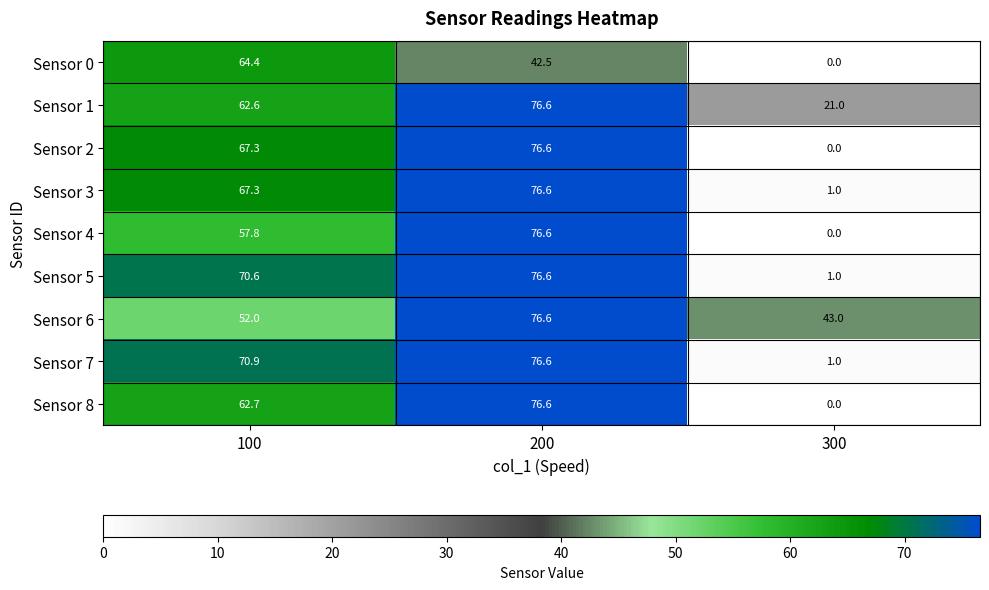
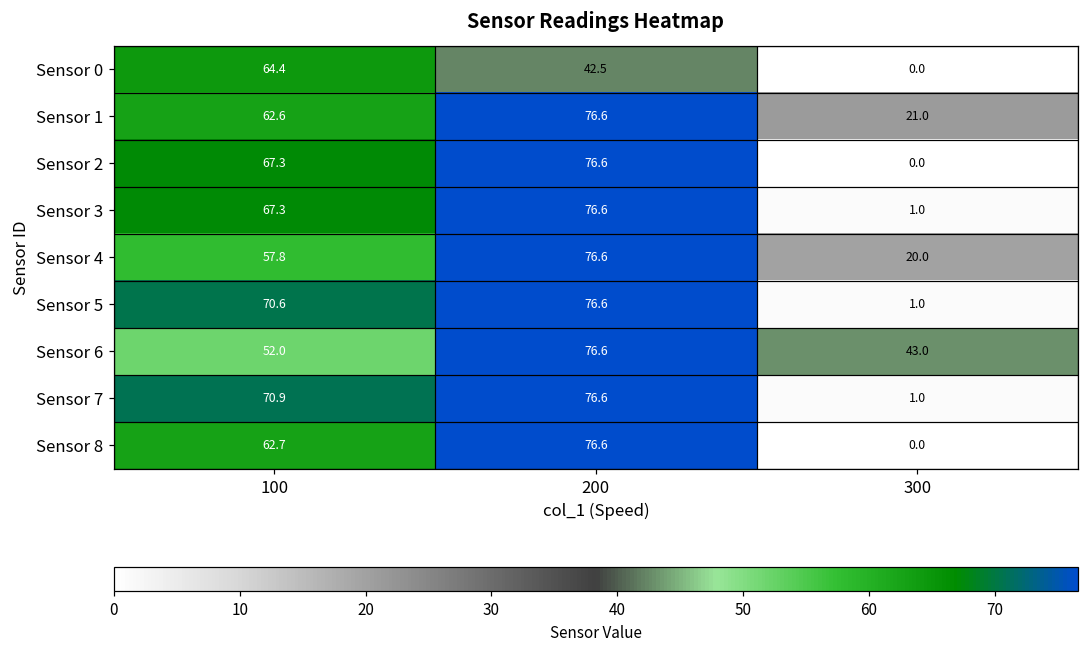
  {
    "Sensor 0": {
      "100": 64.4,
      "200": 42.5,
      "300": 0.0
    },
    "Sensor 1": {
      "100": 62.6,
      "200": 76.6,
      "300": 21.0
    },
    "Sensor 2": {
      "100": 67.3,
      "200": 76.6,
      "300": 0.0
    },
    "Sensor 3": {
      "100": 67.3,
      "200": 76.6,
      "300": 1.0
    },
    "Sensor 4": {
      "100": 57.8,
      "200": 76.6,
-     "300": 0.0
+     "300": 20.0
    },
    "Sensor 5": {
      "100": 70.6,
      "200": 76.6,
      "300": 1.0
    },
    "Sensor 6": {
      "100": 52.0,
      "200": 76.6,
      "300": 43.0
    },
    "Sensor 7": {
      "100": 70.9,
      "200": 76.6,
      "300": 1.0
    },
    "Sensor 8": {
      "100": 62.7,
      "200": 76.6,
      "300": 0.0
    }
  }
